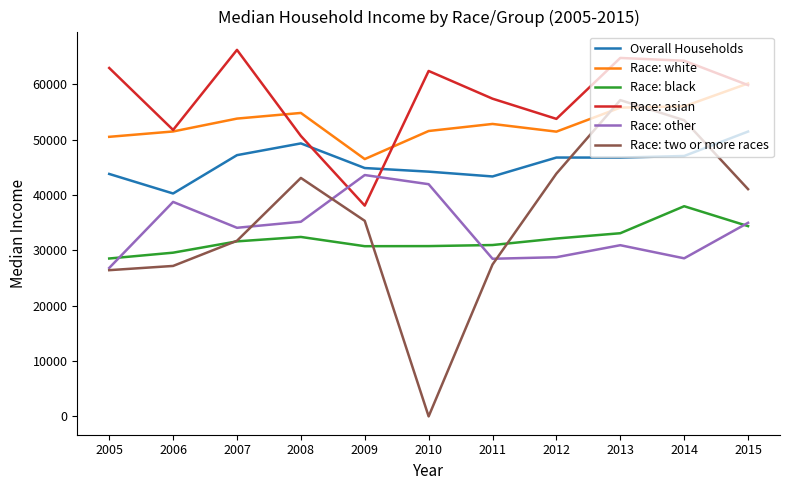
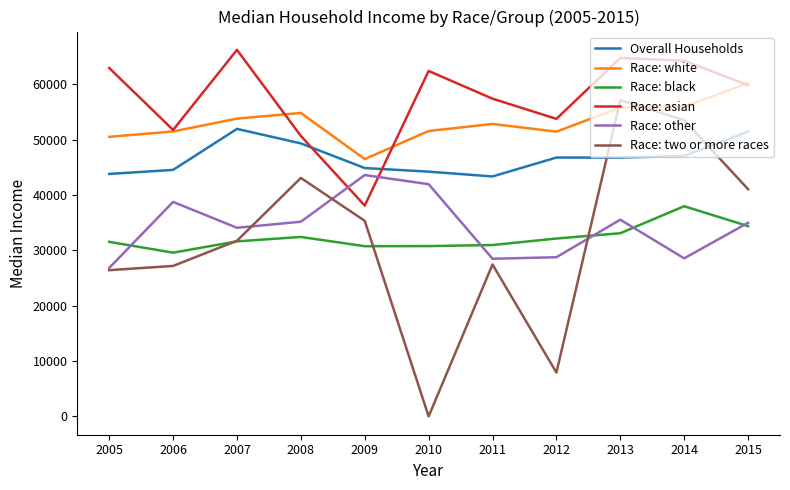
  {
    "Overall Households": {
      "2005": 44000,
-     "2006": 40000,
-     "2007": 47000,
+     "2006": 45000,
+     "2007": 52000,
      "2008": 49000,
      "2009": 45000,
      "2010": 44000,
      "2011": 43000,
      "2012": 47000,
      "2013": 47000
    },
    "Race: white": {
      "2005": 51000,
      "2007": 54000,
      "2008": 55000,
      "2009": 46000,
      "2010": 52000,
      "2011": 53000,
      "2012": 51000
    },
    "Race: black": {
-     "2005": 29000,
+     "2005": 32000,
      "2006": 30000,
      "2008": 32000,
      "2009": 31000,
      "2010": 31000,
      "2011": 31000,
      "2012": 32000,
      "2013": 33000,
      "2014": 38000,
      "2015": 34000
    },
    "Race: asian": {
      "2005": 63000,
      "2007": 66000,
      "2008": 51000,
      "2009": 38000,
      "2010": 62000,
      "2011": 57000,
      "2012": 54000
    },
    "Race: other": {
      "2006": 39000,
      "2007": 34000,
      "2008": 35000,
      "2009": 44000,
      "2010": 42000,
      "2011": 28000,
      "2012": 29000,
-     "2013": 31000,
+     "2013": 36000,
      "2014": 29000,
      "2015": 35000
    },
    "Race: two or more races": {
      "2006": 27000,
      "2008": 43000,
      "2009": 35000,
      "2010": 0,
      "2011": 27000,
-     "2012": 44000,
+     "2012": 8000,
      "2015": 41000
    }
  }
